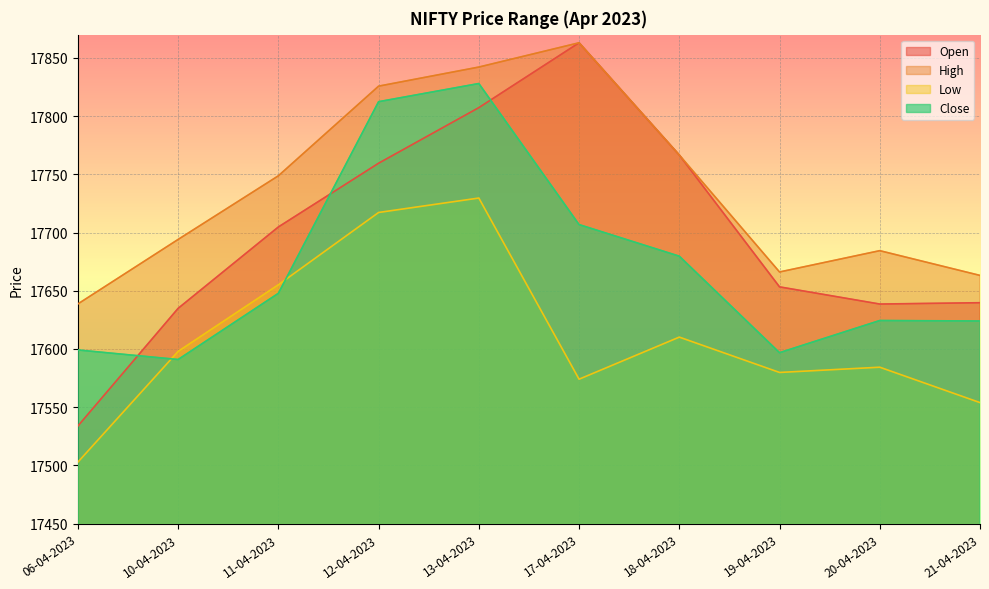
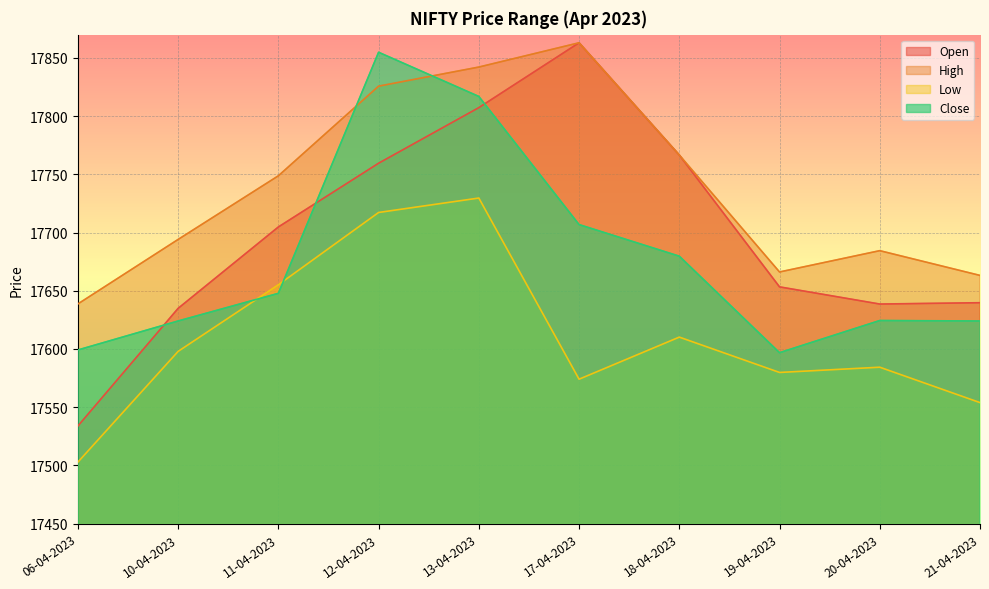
  {
    "Close": {
      "06-04-2023": 17599,
-     "10-04-2023": 17591,
+     "10-04-2023": 17624,
      "11-04-2023": 17648,
-     "12-04-2023": 17812,
-     "13-04-2023": 17828,
+     "12-04-2023": 17855,
+     "13-04-2023": 17817,
      "17-04-2023": 17707,
      "18-04-2023": 17680,
      "19-04-2023": 17597,
      "20-04-2023": 17624,
      "21-04-2023": 17624
    }
  }
